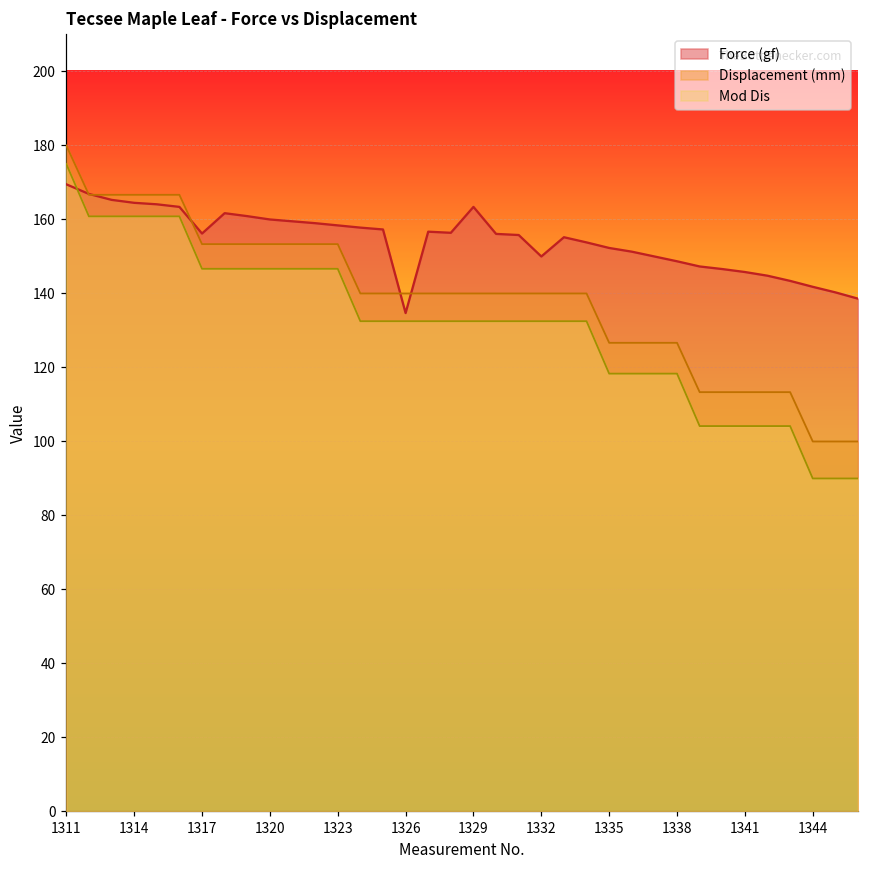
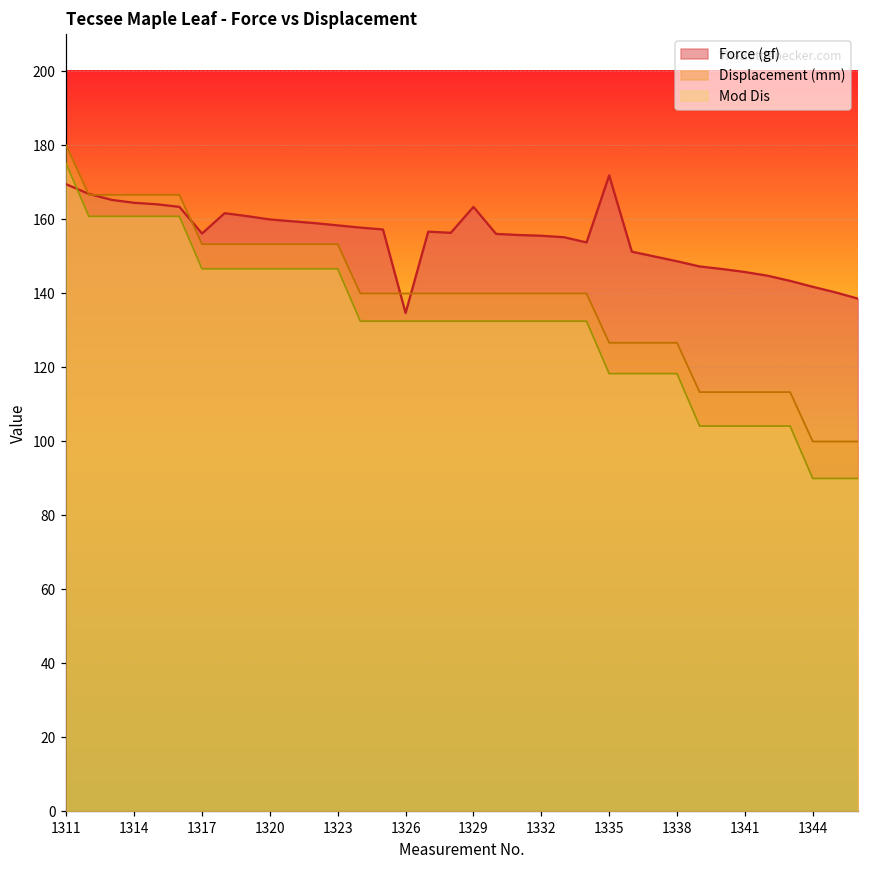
  {
    "Force (gf)": {
      "1311": 170,
      "1314": 165,
      "1317": 156,
      "1320": 160,
      "1323": 158,
      "1326": 135,
      "1329": 163,
-     "1332": 150,
-     "1335": 152,
+     "1332": 156,
+     "1335": 172,
      "1338": 149,
      "1341": 146,
      "1344": 142
    }
  }
